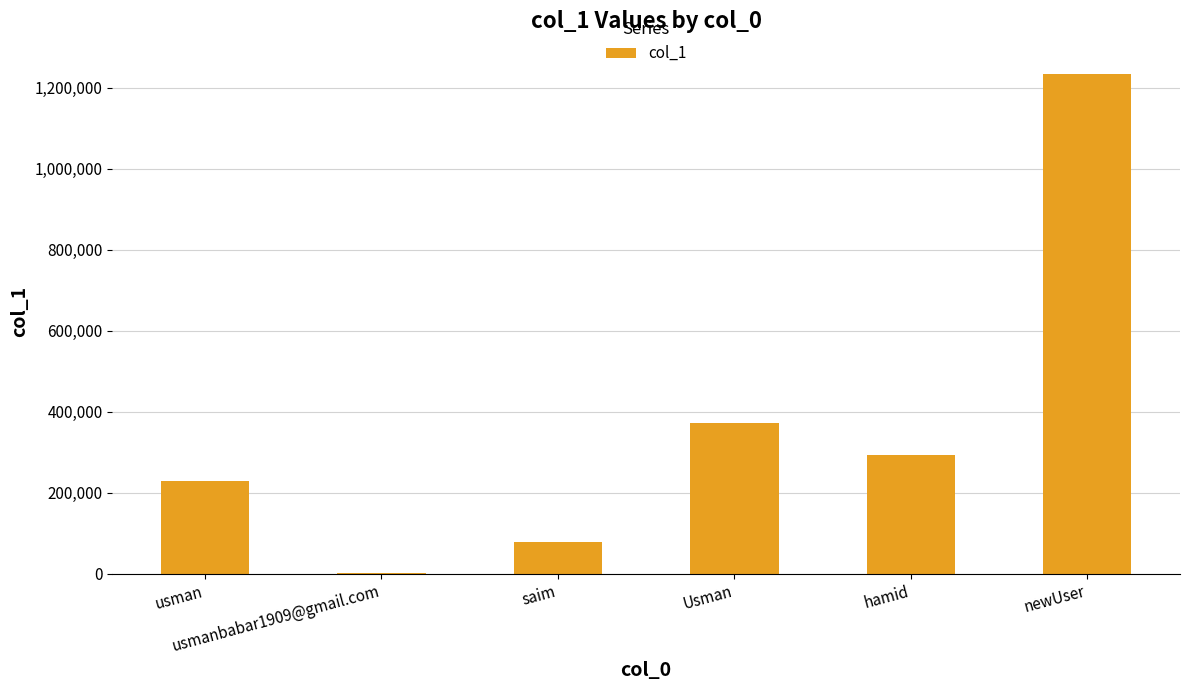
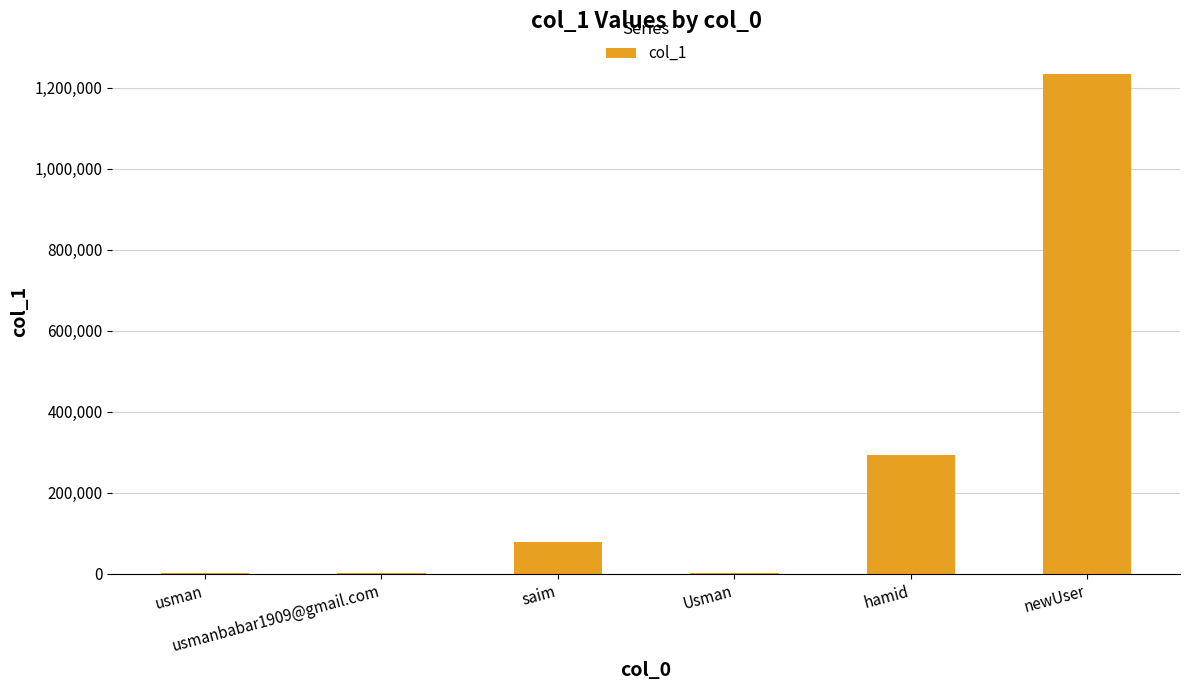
  {
-   "usman": "230,000",
+   "usman": "0",
    "saim": "80,000",
-   "Usman": "370,000",
+   "Usman": "0",
    "hamid": "290,000",
    "newUser": "1,230,000"
  }
